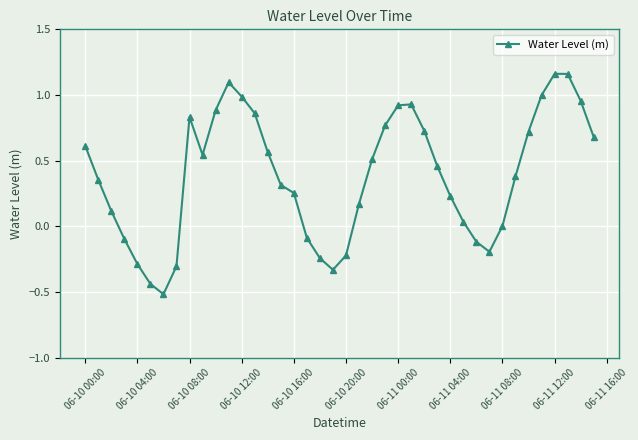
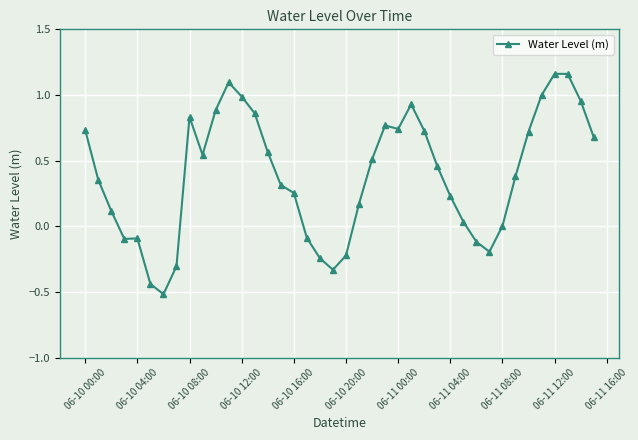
  {
-   "06-10 00:00": 0.61,
-   "06-10 04:00": -0.29,
+   "06-10 00:00": 0.73,
+   "06-10 04:00": -0.09,
    "06-10 08:00": 0.83,
    "06-10 12:00": 0.99,
    "06-10 16:00": 0.25,
    "06-10 20:00": -0.22,
-   "06-11 00:00": 0.92,
+   "06-11 00:00": 0.74,
    "06-11 04:00": 0.23,
    "06-11 08:00": 0.00,
    "06-11 12:00": 1.16
  }
